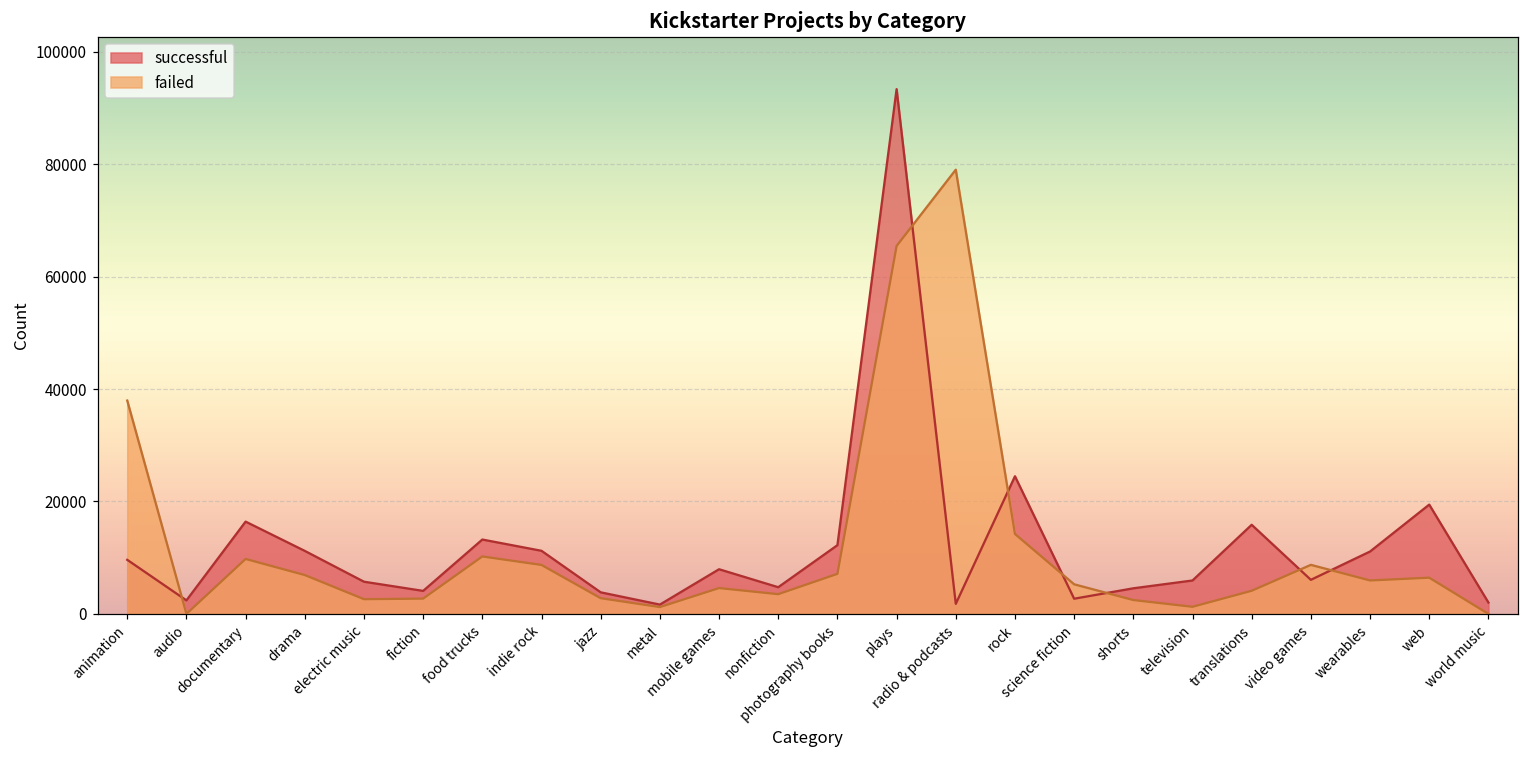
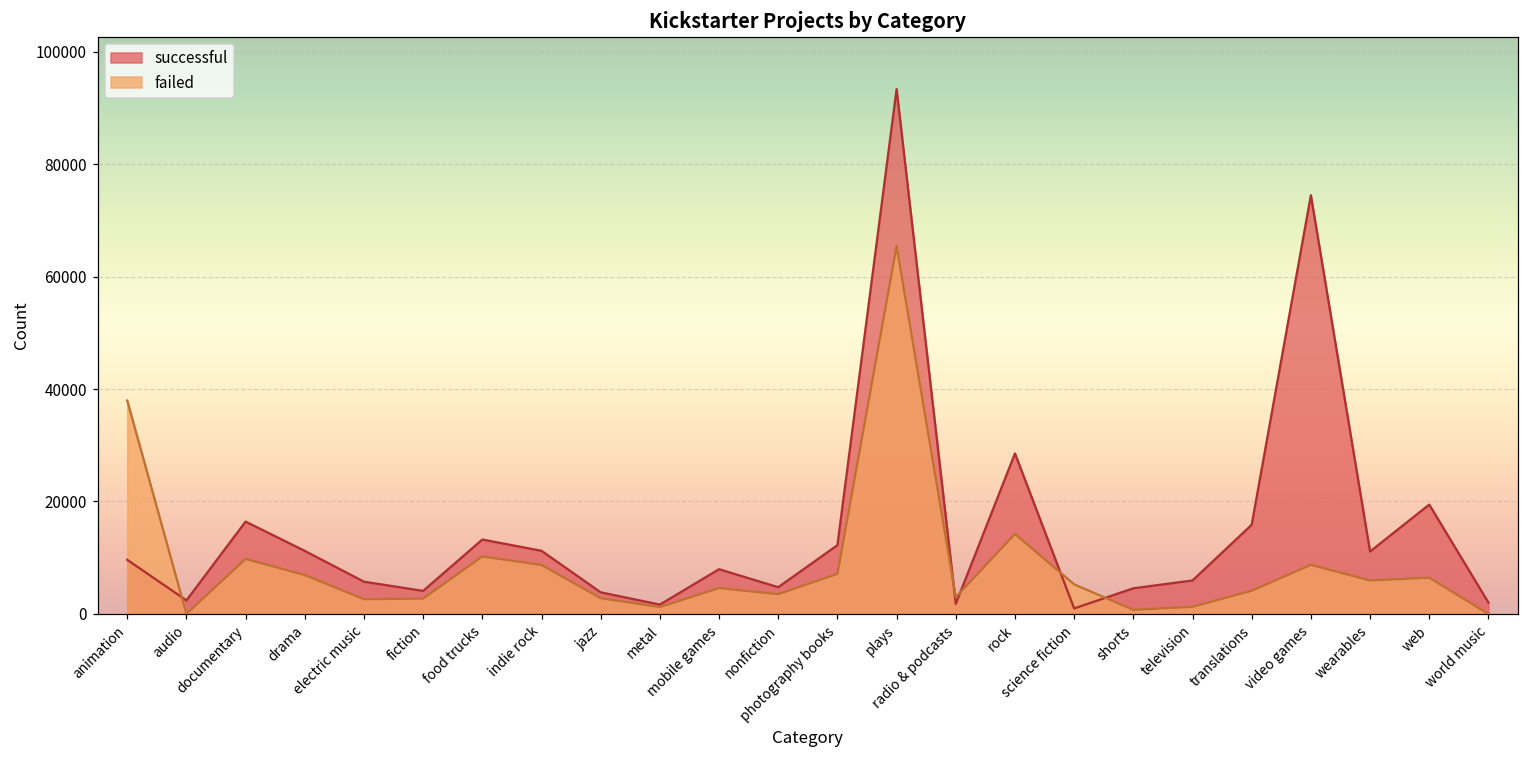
  {
    "successful": {
      "animation": 10000,
      "audio": 2000,
      "documentary": 16000,
      "drama": 11000,
      "electric music": 6000,
      "fiction": 4000,
      "food trucks": 13000,
      "indie rock": 11000,
      "jazz": 4000,
      "mobile games": 8000,
      "nonfiction": 5000,
      "photography books": 12000,
      "plays": 93000,
      "radio & podcasts": 2000,
-     "rock": 24000,
-     "science fiction": 3000,
+     "rock": 29000,
+     "science fiction": 1000,
      "shorts": 5000,
      "television": 6000,
      "translations": 16000,
-     "video games": 6000,
+     "video games": 74000,
      "wearables": 11000,
      "web": 19000,
      "world music": 2000
    },
    "failed": {
      "animation": 38000,
      "audio": 0,
      "documentary": 10000,
      "drama": 7000,
      "electric music": 3000,
      "fiction": 3000,
      "food trucks": 10000,
      "indie rock": 9000,
      "jazz": 3000,
      "mobile games": 5000,
      "nonfiction": 4000,
      "photography books": 7000,
      "plays": 65000,
-     "radio & podcasts": 79000,
+     "radio & podcasts": 3000,
      "rock": 14000,
      "science fiction": 5000,
-     "shorts": 2000,
+     "shorts": 1000,
      "television": 1000,
      "translations": 4000,
      "video games": 9000,
      "wearables": 6000,
      "web": 6000,
      "world music": 0
    }
  }
